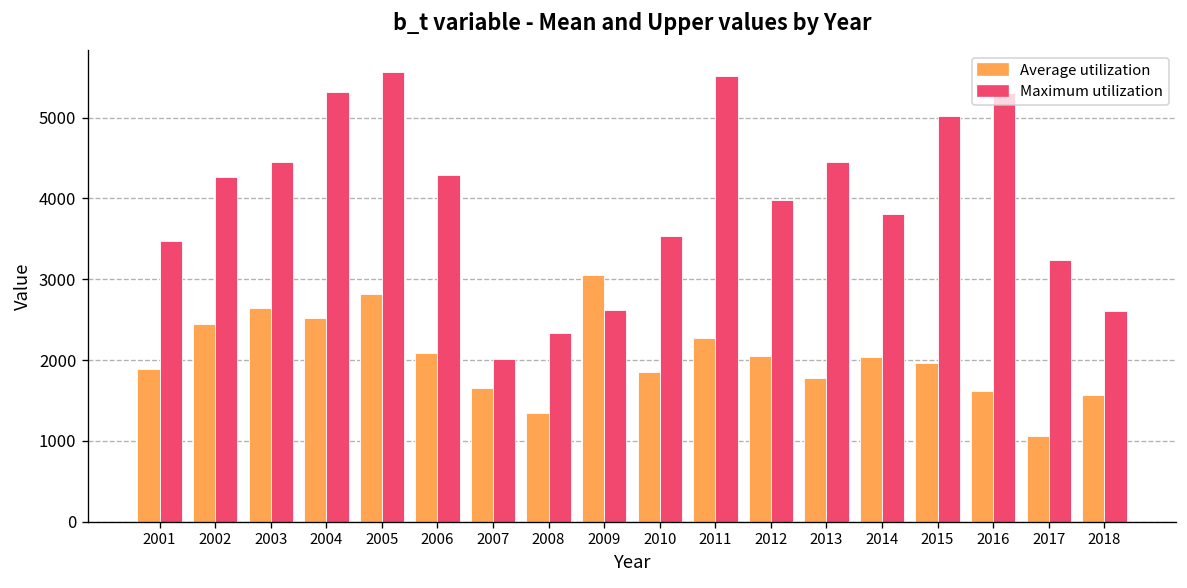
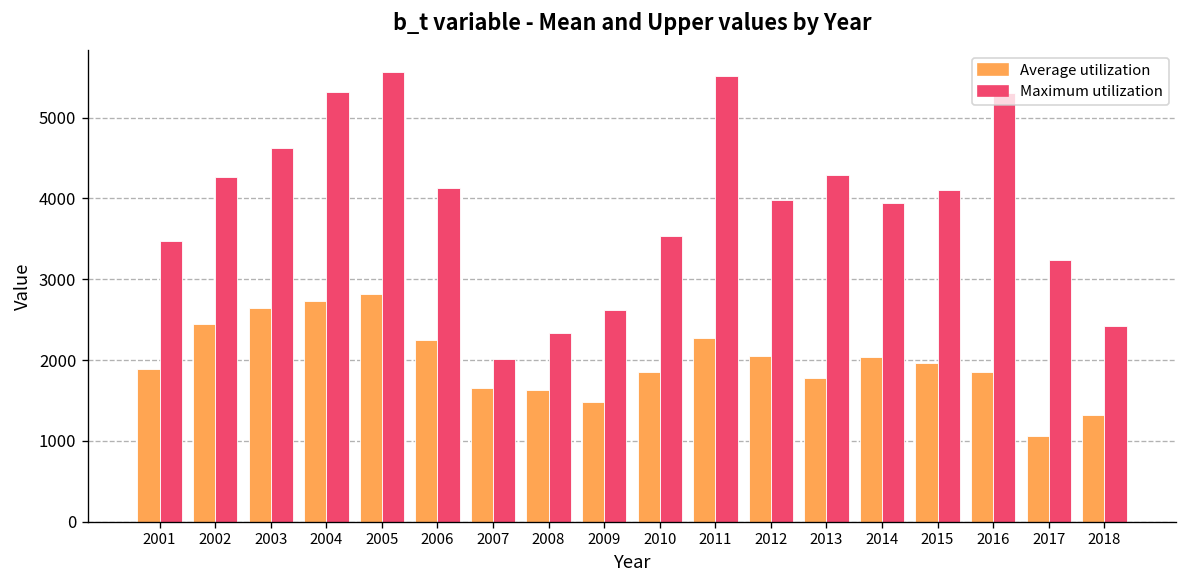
  {
    "Average utilization": {
      "2001": 1900,
      "2002": 2400,
      "2003": 2600,
-     "2004": 2500,
+     "2004": 2700,
      "2005": 2800,
-     "2006": 2100,
+     "2006": 2200,
      "2007": 1700,
-     "2008": 1300,
-     "2009": 3100,
+     "2008": 1600,
+     "2009": 1500,
      "2010": 1800,
      "2011": 2300,
      "2012": 2100,
      "2013": 1800,
      "2014": 2000,
      "2015": 2000,
-     "2016": 1600,
+     "2016": 1900,
      "2017": 1100,
-     "2018": 1600
+     "2018": 1300
    },
    "Maximum utilization": {
      "2001": 3500,
      "2002": 4300,
-     "2003": 4500,
+     "2003": 4600,
      "2004": 5300,
      "2005": 5600,
-     "2006": 4300,
+     "2006": 4100,
      "2007": 2000,
      "2008": 2300,
      "2009": 2600,
      "2010": 3500,
      "2011": 5500,
      "2012": 4000,
-     "2013": 4400,
-     "2014": 3800,
-     "2015": 5000,
+     "2013": 4300,
+     "2014": 3900,
+     "2015": 4100,
      "2017": 3200,
-     "2018": 2600
+     "2018": 2400
    }
  }
